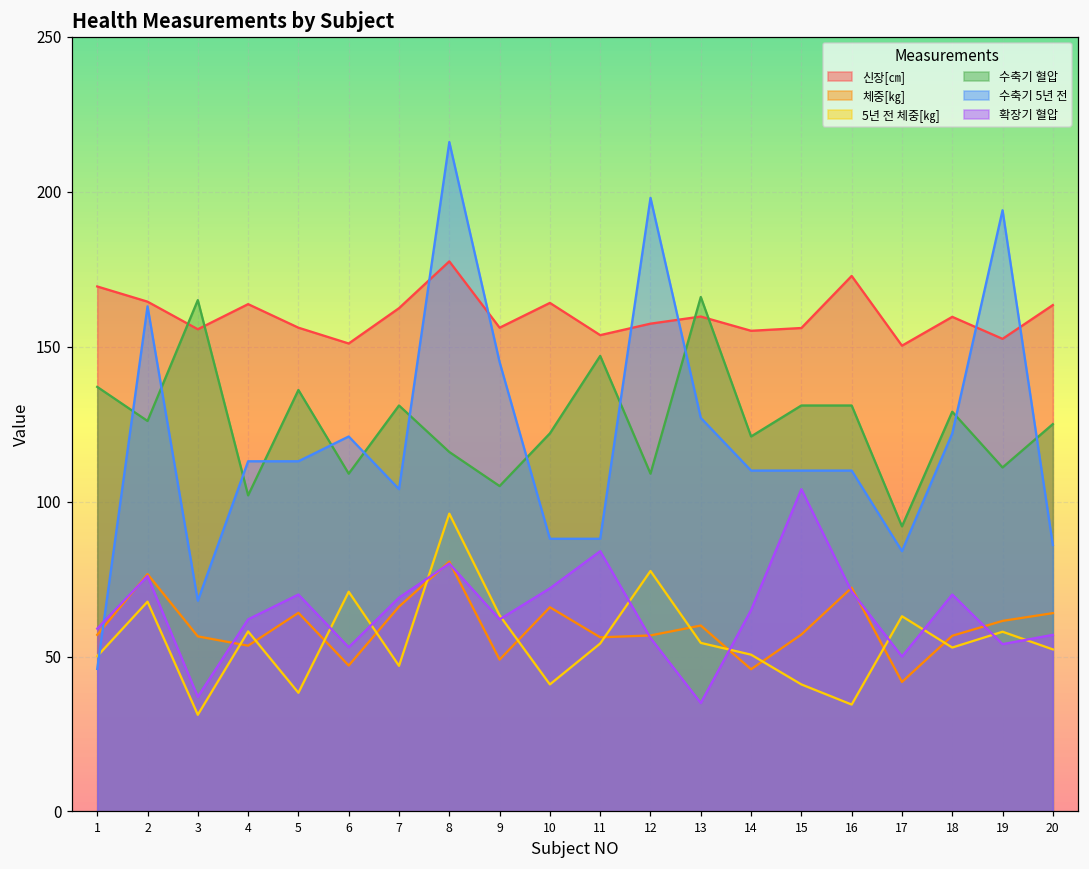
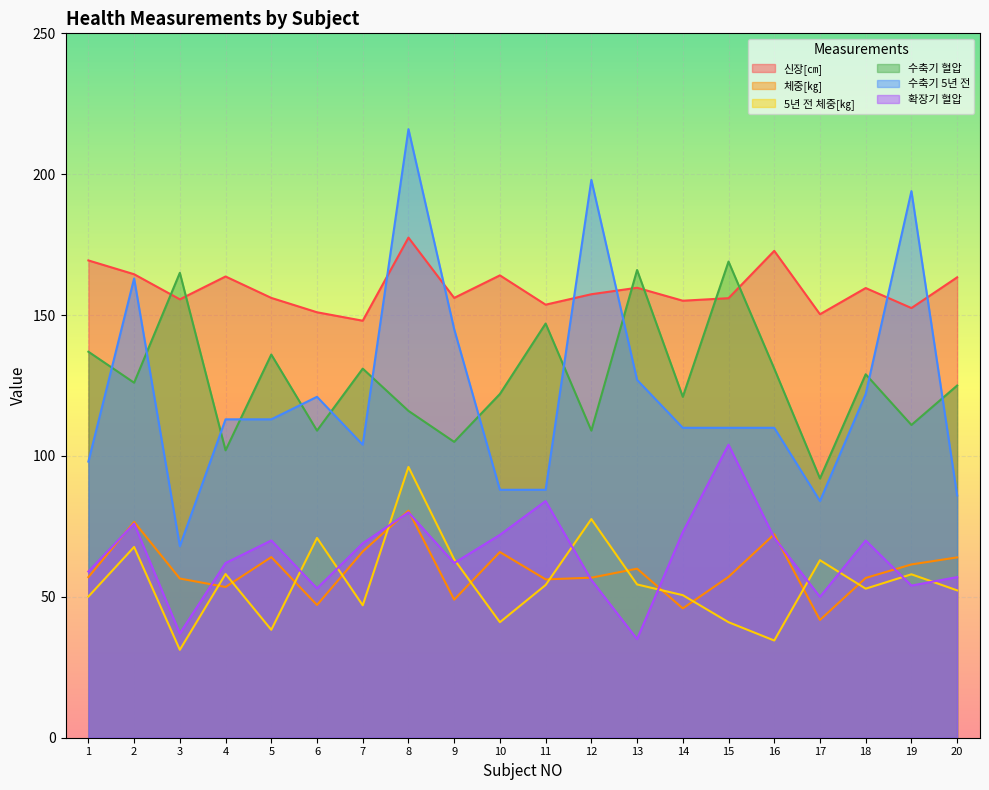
  {
    "신장[㎝]": {
      "1": 169,
      "2": 165,
      "3": 156,
      "4": 164,
      "5": 156,
      "6": 151,
-     "7": 162,
+     "7": 148,
      "8": 178,
      "9": 156,
      "10": 164,
      "11": 154,
      "12": 157,
      "13": 160,
      "14": 155,
      "15": 156,
      "16": 173,
      "17": 150,
      "18": 160,
      "19": 153,
      "20": 163
    },
    "수축기 혈압": {
      "1": 137,
      "2": 126,
      "3": 165,
      "4": 102,
      "5": 136,
      "6": 109,
      "7": 131,
      "8": 116,
      "9": 105,
      "10": 122,
      "11": 147,
      "12": 109,
      "13": 166,
      "14": 121,
-     "15": 131,
+     "15": 169,
      "16": 131,
      "17": 92,
      "18": 129,
      "19": 111,
      "20": 125
    },
    "수축기 5년 전": {
-     "1": 46,
+     "1": 98,
      "2": 163,
      "3": 68,
      "4": 113,
      "5": 113,
      "6": 121,
      "7": 104,
      "8": 216,
      "9": 145,
      "10": 88,
      "11": 88,
      "12": 198,
      "13": 127,
      "14": 110,
      "15": 110,
      "16": 110,
      "17": 84,
      "18": 122,
      "19": 194,
      "20": 86
    },
    "확장기 혈압": {
      "1": 59,
      "3": 37,
      "4": 62,
      "5": 70,
      "6": 53,
      "7": 69,
      "9": 62,
      "10": 72,
      "11": 84,
      "13": 35,
-     "14": 65,
+     "14": 73,
      "15": 104,
      "16": 71,
      "17": 50,
      "18": 70,
      "19": 54,
      "20": 57
    }
  }
